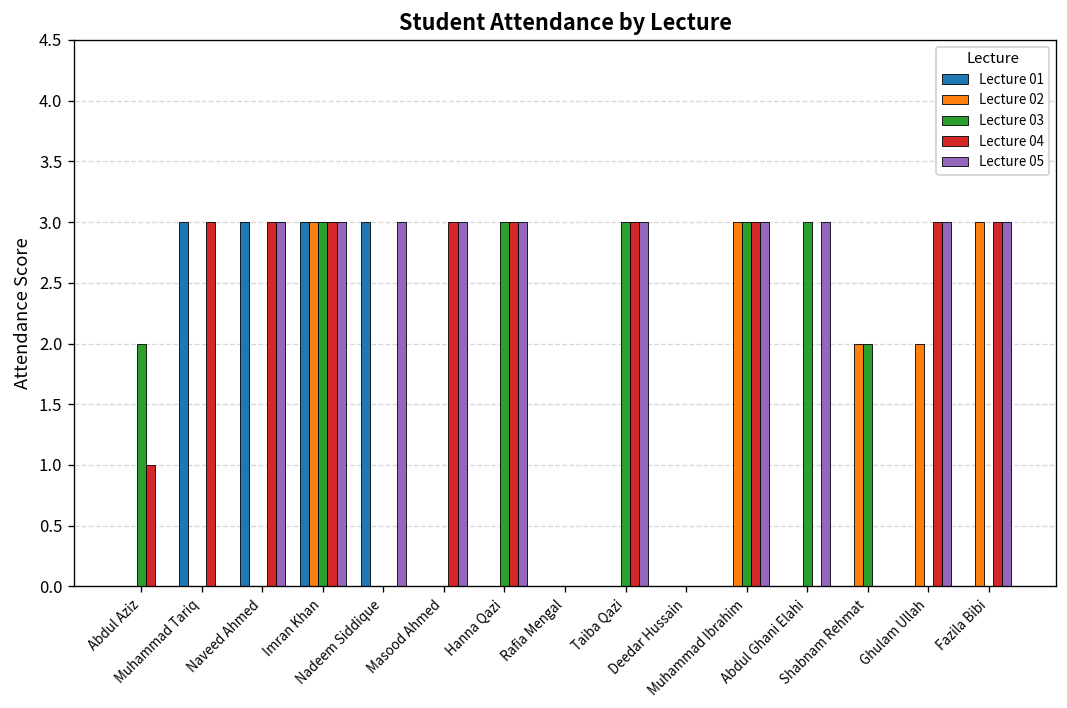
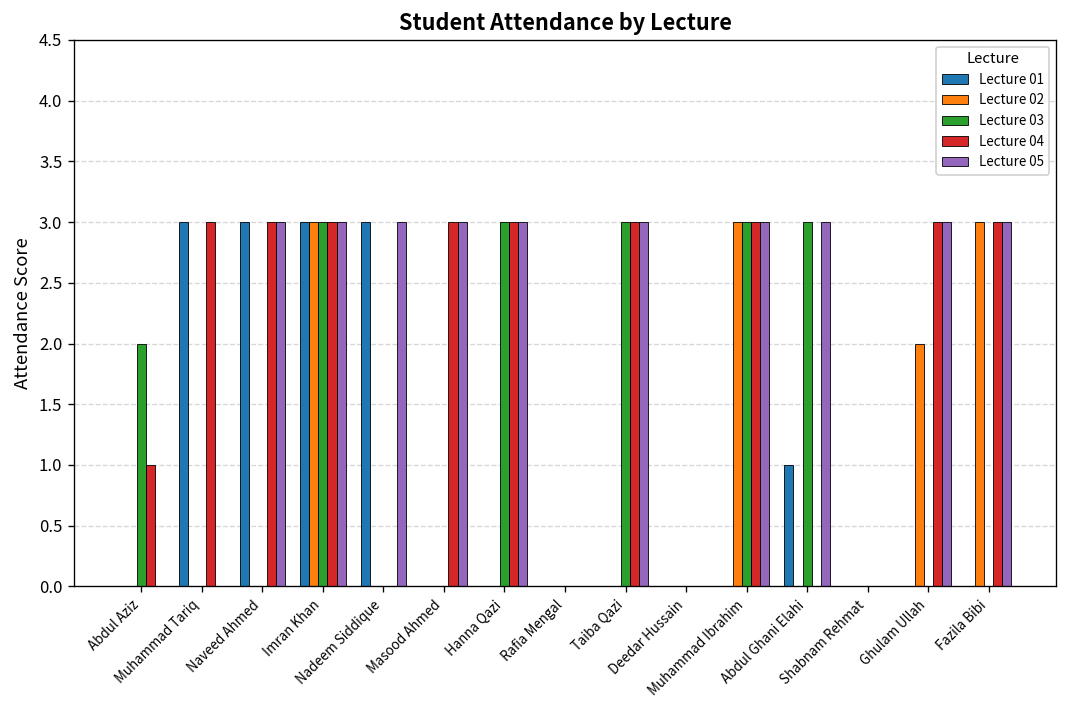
  {
    "Lecture 01": {
      "Abdul Aziz": 0,
      "Muhammad Tariq": 3,
      "Naveed Ahmed": 3,
      "Imran Khan": 3,
      "Nadeem Siddique": 3,
      "Masood Ahmed": 0,
      "Hanna Qazi": 0,
      "Rafia Mengal": 0,
      "Taiba Qazi": 0,
      "Deedar Hussain": 0,
      "Muhammad Ibrahim": 0,
-     "Abdul Ghani Elahi": 0,
+     "Abdul Ghani Elahi": 1,
      "Shabnam Rehmat": 0,
      "Ghulam Ullah": 0,
      "Fazila Bibi": 0
    },
    "Lecture 02": {
      "Abdul Aziz": 0,
      "Muhammad Tariq": 0,
      "Naveed Ahmed": 0,
      "Imran Khan": 3,
      "Nadeem Siddique": 0,
      "Masood Ahmed": 0,
      "Hanna Qazi": 0,
      "Rafia Mengal": 0,
      "Taiba Qazi": 0,
      "Deedar Hussain": 0,
      "Muhammad Ibrahim": 3,
      "Abdul Ghani Elahi": 0,
-     "Shabnam Rehmat": 2,
+     "Shabnam Rehmat": 0,
      "Ghulam Ullah": 2,
      "Fazila Bibi": 3
    },
    "Lecture 03": {
      "Abdul Aziz": 2,
      "Muhammad Tariq": 0,
      "Naveed Ahmed": 0,
      "Imran Khan": 3,
      "Nadeem Siddique": 0,
      "Masood Ahmed": 0,
      "Hanna Qazi": 3,
      "Rafia Mengal": 0,
      "Taiba Qazi": 3,
      "Deedar Hussain": 0,
      "Muhammad Ibrahim": 3,
      "Abdul Ghani Elahi": 3,
-     "Shabnam Rehmat": 2,
+     "Shabnam Rehmat": 0,
      "Ghulam Ullah": 0,
      "Fazila Bibi": 0
    },
    "Lecture 04": {
      "Abdul Aziz": 1,
      "Muhammad Tariq": 3,
      "Naveed Ahmed": 3,
      "Imran Khan": 3,
      "Nadeem Siddique": 0,
      "Masood Ahmed": 3,
      "Hanna Qazi": 3,
      "Rafia Mengal": 0,
      "Taiba Qazi": 3,
      "Deedar Hussain": 0,
      "Muhammad Ibrahim": 3,
      "Abdul Ghani Elahi": 0,
      "Shabnam Rehmat": 0,
      "Ghulam Ullah": 3,
      "Fazila Bibi": 3
    },
    "Lecture 05": {
      "Abdul Aziz": 0,
      "Muhammad Tariq": 0,
      "Naveed Ahmed": 3,
      "Imran Khan": 3,
      "Nadeem Siddique": 3,
      "Masood Ahmed": 3,
      "Hanna Qazi": 3,
      "Rafia Mengal": 0,
      "Taiba Qazi": 3,
      "Deedar Hussain": 0,
      "Muhammad Ibrahim": 3,
      "Abdul Ghani Elahi": 3,
      "Shabnam Rehmat": 0,
      "Ghulam Ullah": 3,
      "Fazila Bibi": 3
    }
  }
